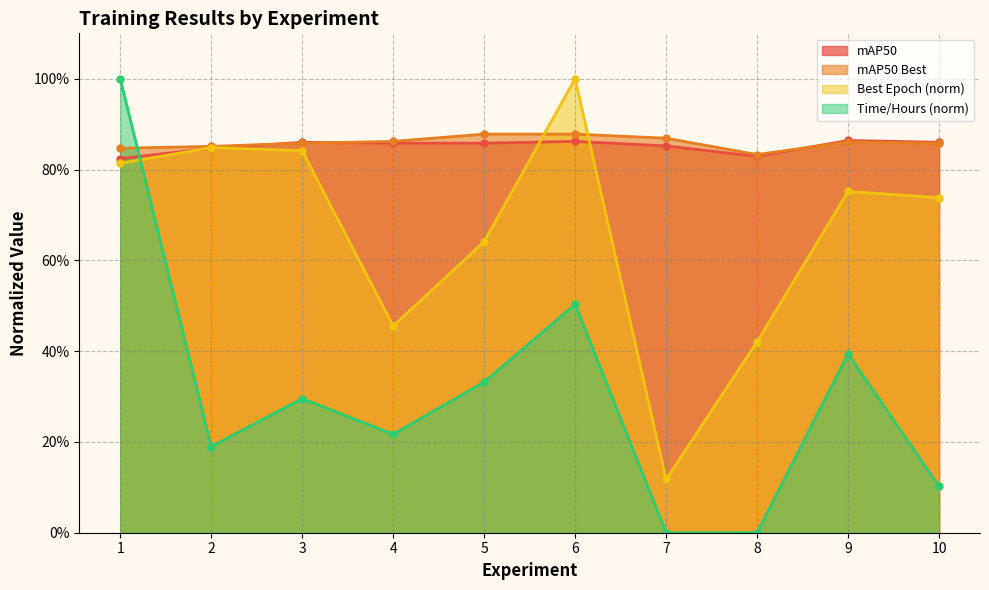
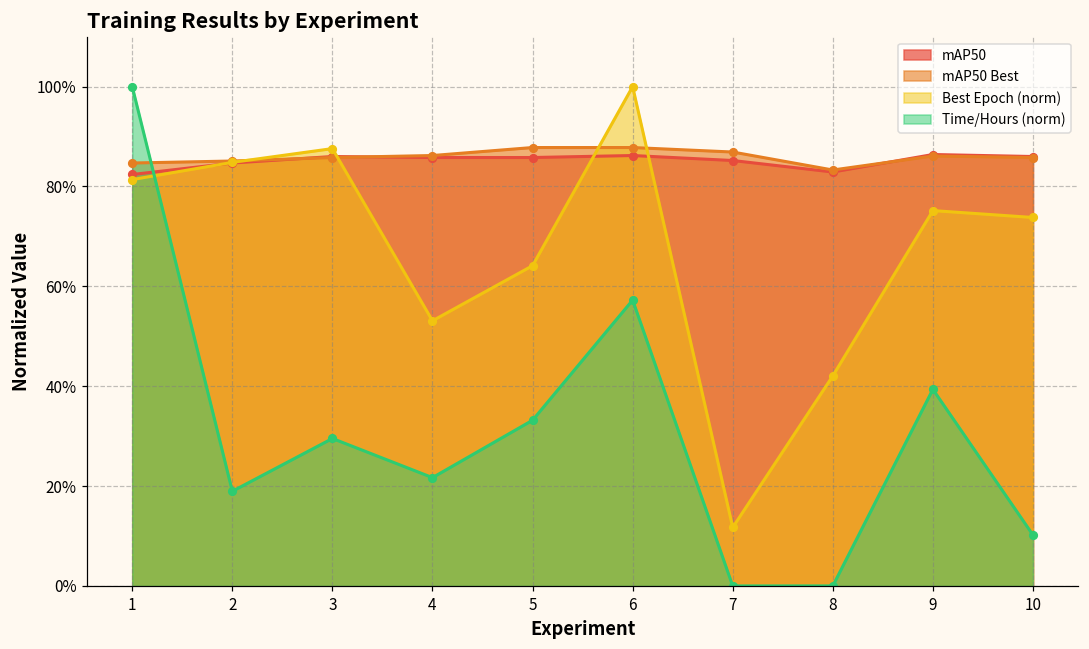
  {
    "Best Epoch (norm)": {
      "1": "81%",
-     "3": "84%",
-     "4": "46%",
+     "3": "88%",
+     "4": "53%",
      "5": "64%",
      "6": "100%",
      "7": "12%",
      "8": "42%",
      "9": "75%",
      "10": "74%"
    },
    "Time/Hours (norm)": {
      "1": "100%",
      "2": "19%",
      "3": "30%",
      "4": "22%",
      "5": "33%",
-     "6": "50%",
+     "6": "57%",
      "7": "0%",
      "8": "0%",
      "9": "39%",
      "10": "10%"
    }
  }
